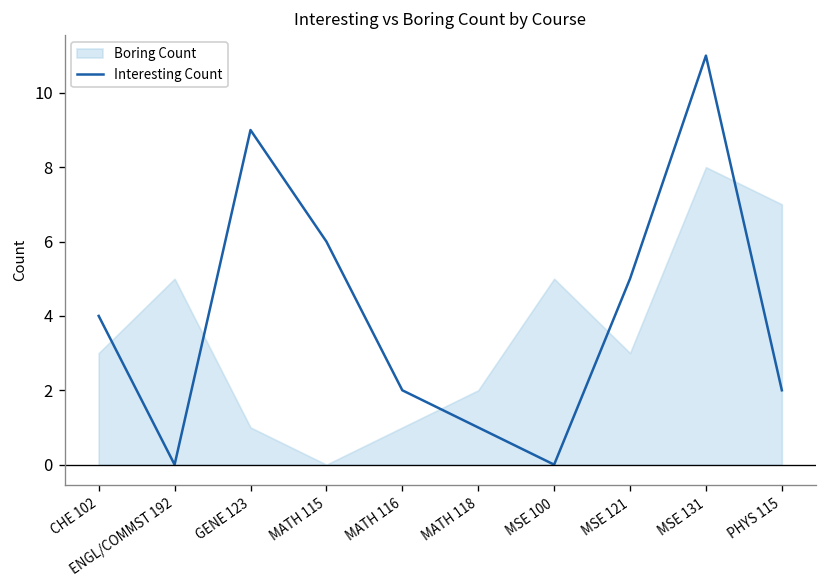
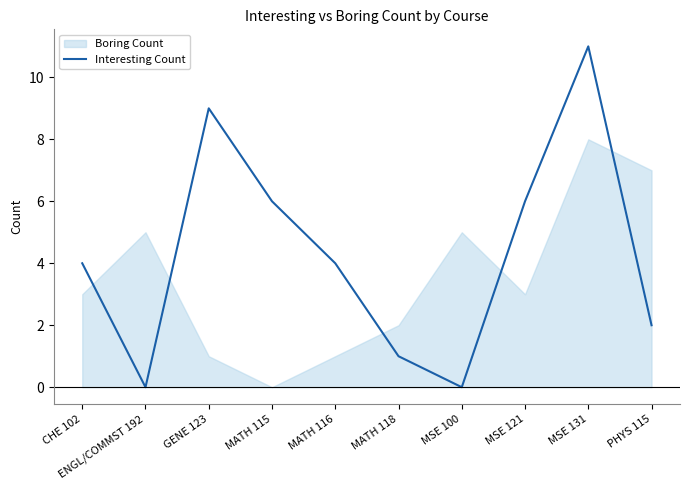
  {
    "Interesting Count": {
      "CHE 102": 4,
      "ENGL/COMMST 192": 0,
      "GENE 123": 9,
      "MATH 115": 6,
-     "MATH 116": 2,
+     "MATH 116": 4,
      "MATH 118": 1,
      "MSE 100": 0,
-     "MSE 121": 5,
+     "MSE 121": 6,
      "MSE 131": 11,
      "PHYS 115": 2
    },
    "Boring Count": {
      "CHE 102": 3,
      "ENGL/COMMST 192": 5,
      "GENE 123": 1,
      "MATH 115": 0,
      "MATH 116": 1,
      "MATH 118": 2,
      "MSE 100": 5,
      "MSE 121": 3,
      "MSE 131": 8,
      "PHYS 115": 7
    }
  }
